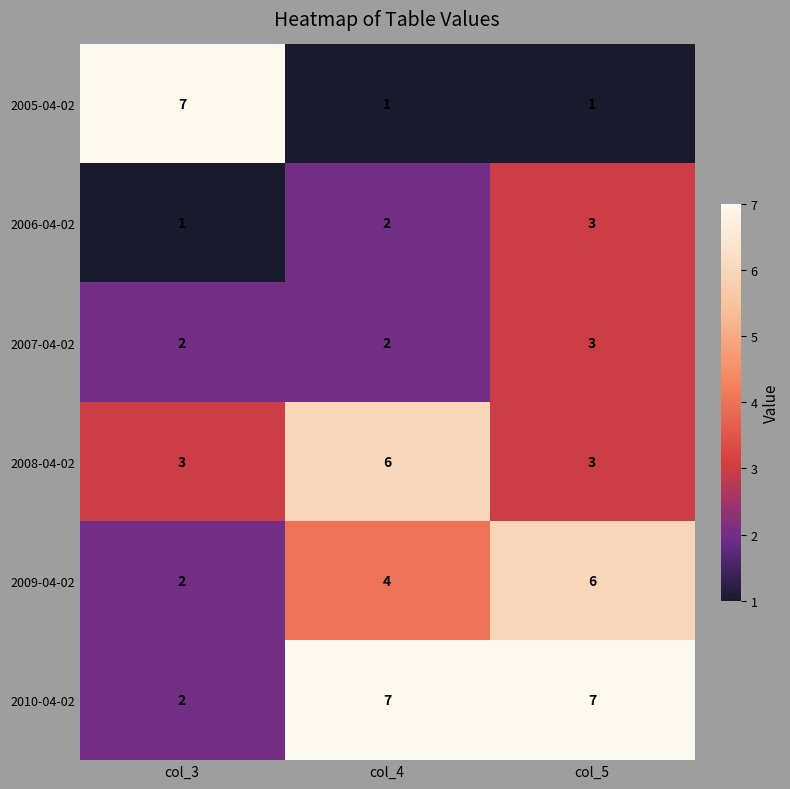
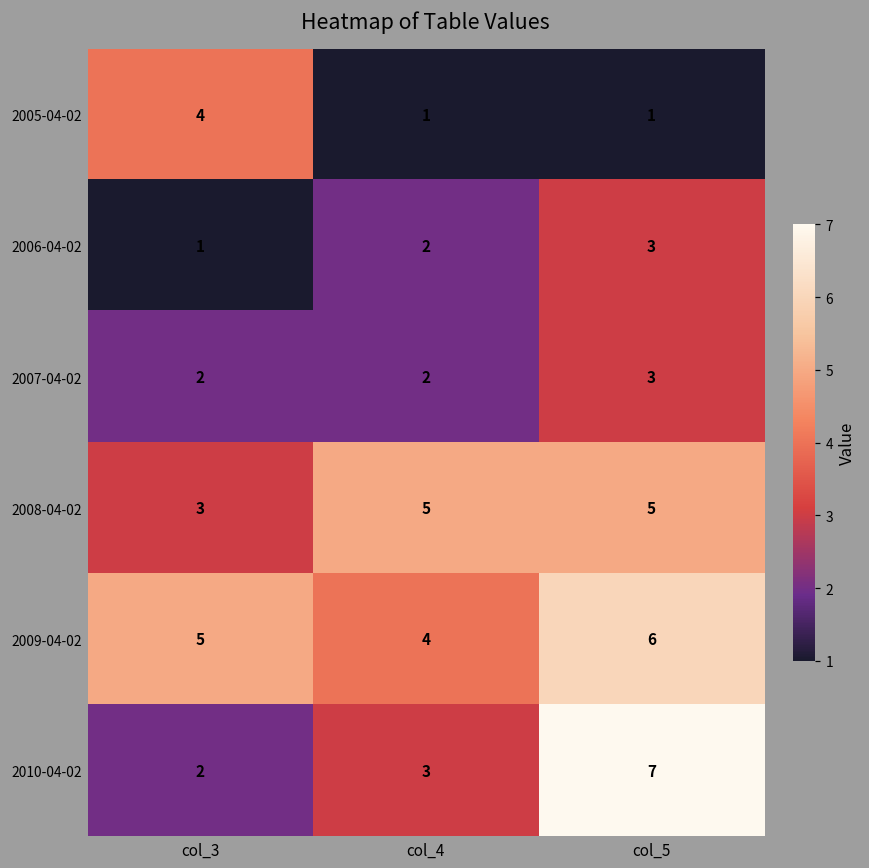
  {
    "2005-04-02": {
-     "col_3": 7
+     "col_3": 4
    },
    "2006-04-02": {
      "col_4": 2,
      "col_5": 3
    },
    "2007-04-02": {
      "col_3": 2,
      "col_4": 2,
      "col_5": 3
    },
    "2008-04-02": {
      "col_3": 3,
-     "col_4": 6,
-     "col_5": 3
+     "col_4": 5,
+     "col_5": 5
    },
    "2009-04-02": {
-     "col_3": 2,
+     "col_3": 5,
      "col_4": 4,
      "col_5": 6
    },
    "2010-04-02": {
      "col_3": 2,
-     "col_4": 7,
+     "col_4": 3,
      "col_5": 7
    }
  }
